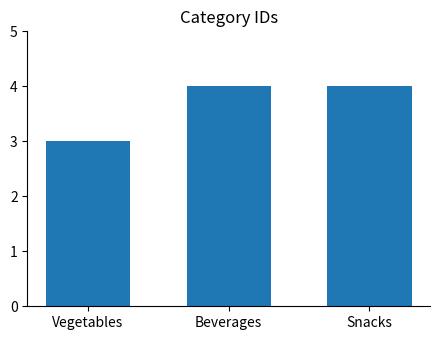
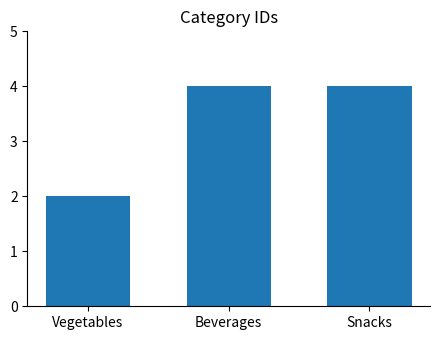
  {
-   "Vegetables": 3,
+   "Vegetables": 2,
    "Beverages": 4,
    "Snacks": 4
  }
